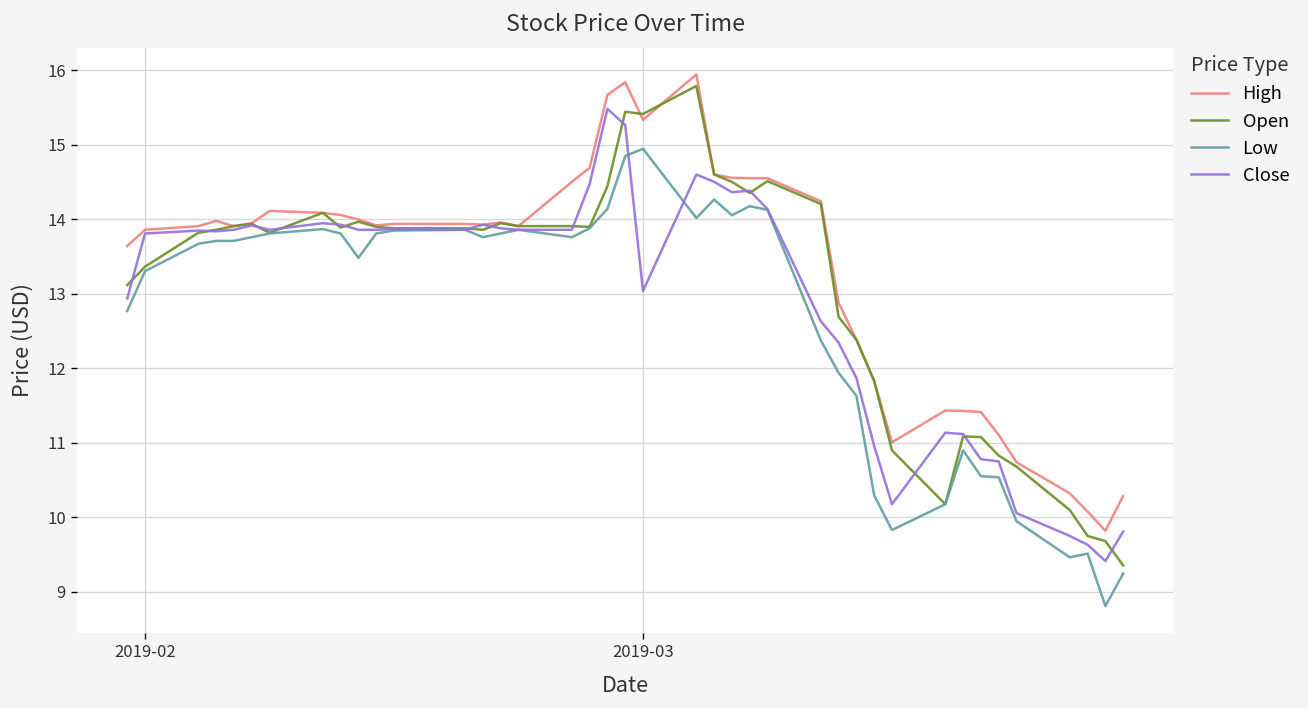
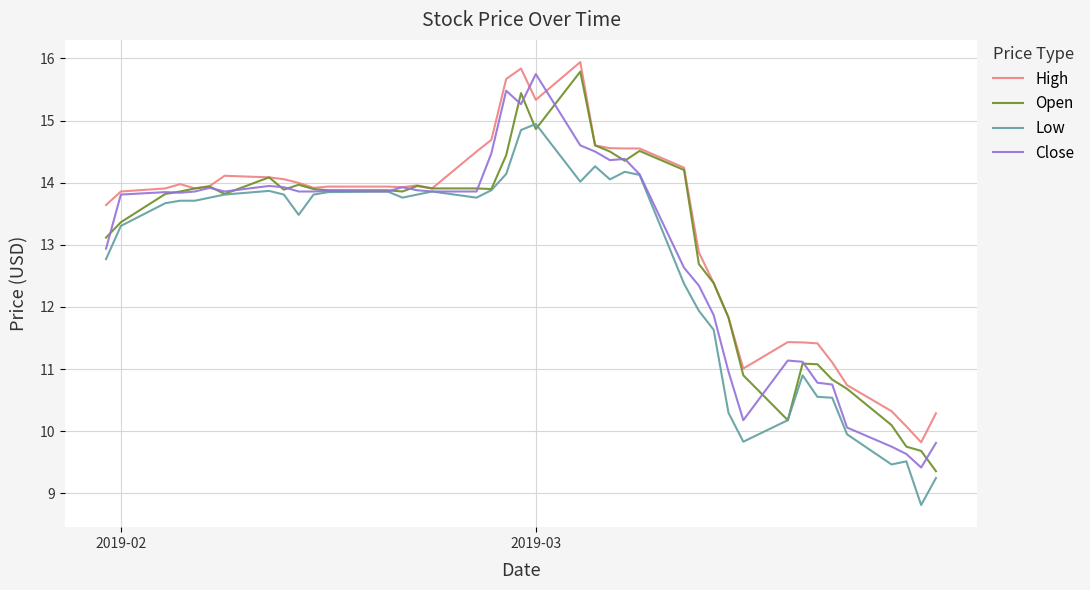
  {
    "High": {
      "2019-02": 13.9,
      "2019-03": 15.3
    },
    "Open": {
      "2019-02": 13.4,
-     "2019-03": 15.4
+     "2019-03": 14.9
    },
    "Low": {
      "2019-02": 13.3,
      "2019-03": 14.9
    },
    "Close": {
      "2019-02": 13.8,
-     "2019-03": 13.0
+     "2019-03": 15.7
    }
  }
